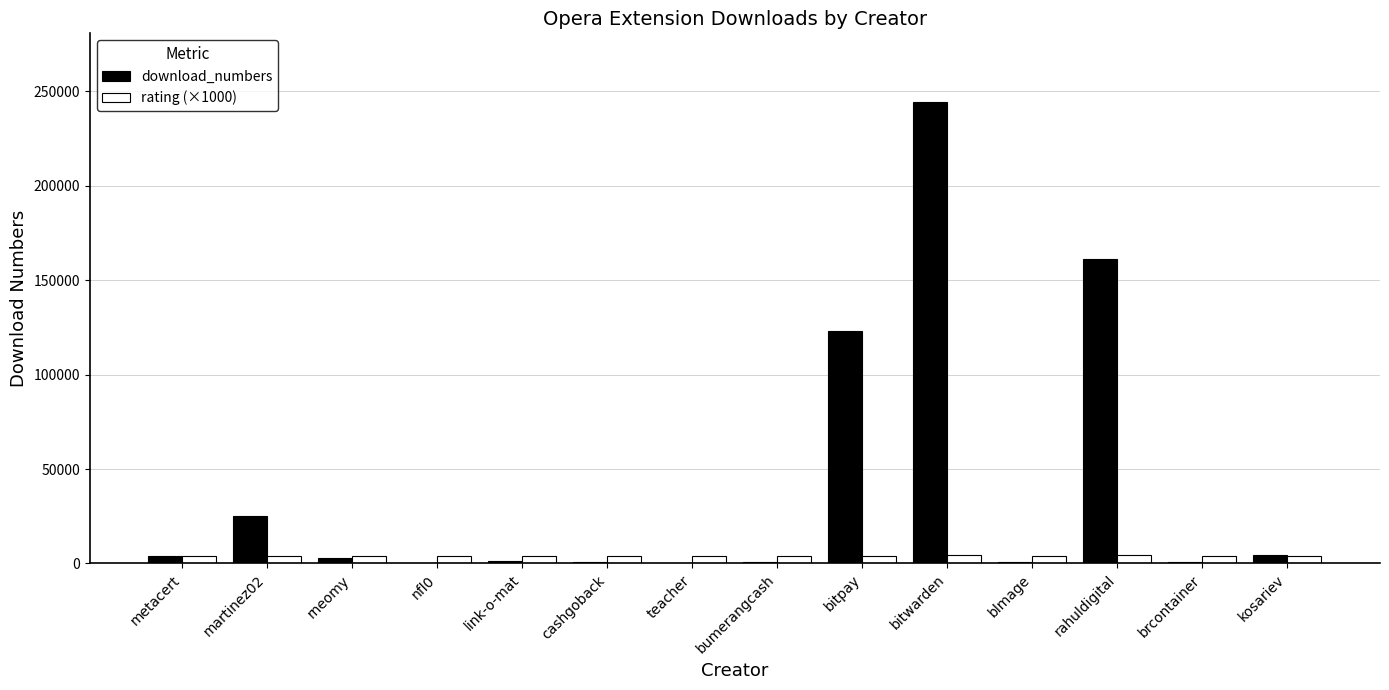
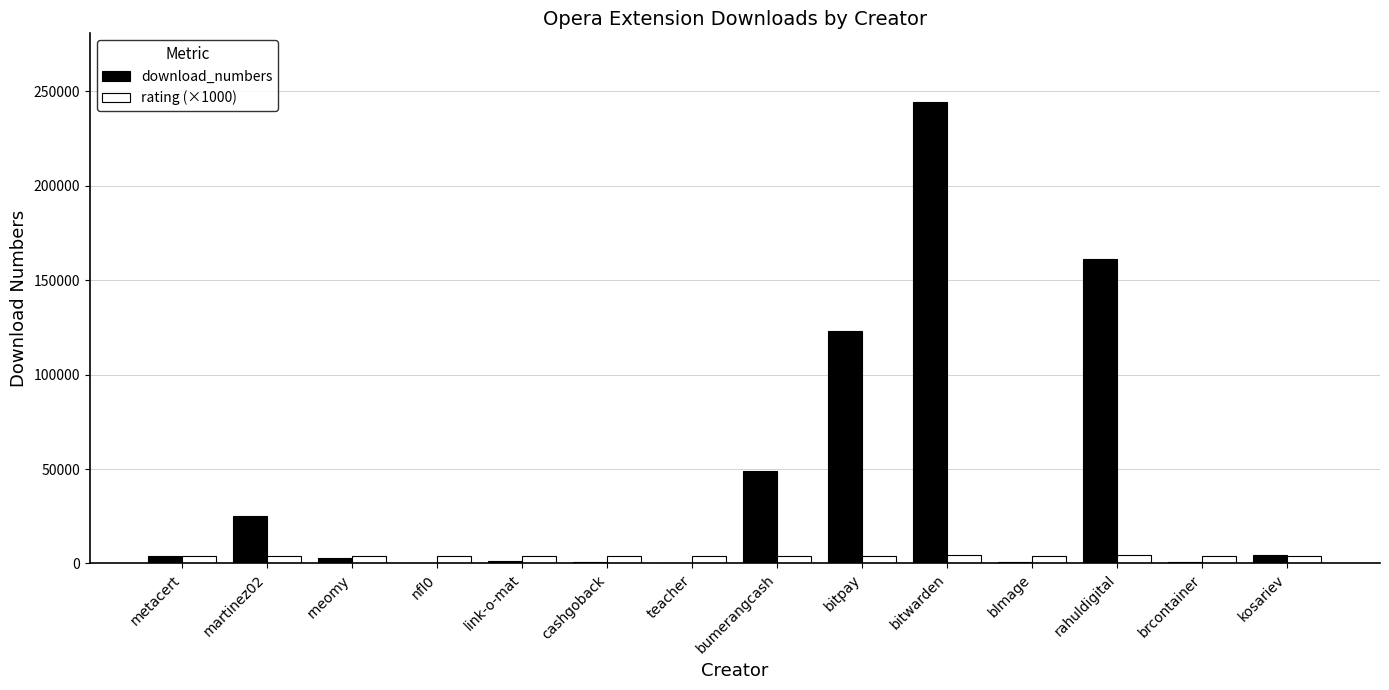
  {
    "download_numbers": {
      "metacert": 4000,
      "martinez02": 25000,
      "rneomy": 3000,
-     "bumerangcash": 1000,
+     "bumerangcash": 49000,
      "bitpay": 123000,
      "bitwarden": 244000,
      "rahuldigital": 161000,
      "kosariev": 4000
    },
    "rating (×1000)": {
      "metacert": 4000,
      "martinez02": 4000,
      "rneomy": 4000,
      "nfl0": 4000,
      "link-o-mat": 4000,
      "cashgoback": 4000,
      "teacher": 4000,
      "bumerangcash": 4000,
      "bitpay": 4000,
      "bitwarden": 5000,
      "blmage": 4000,
      "rahuldigital": 4000,
      "brcontainer": 4000,
      "kosariev": 4000
    }
  }
